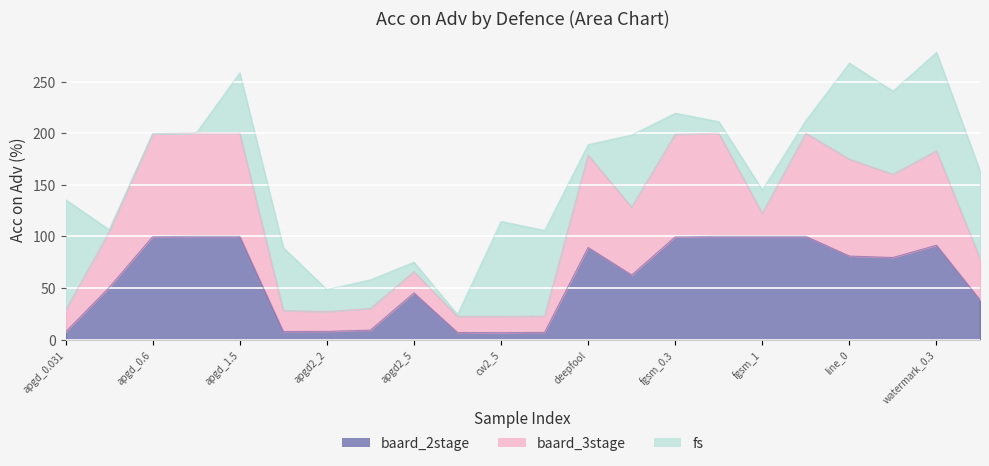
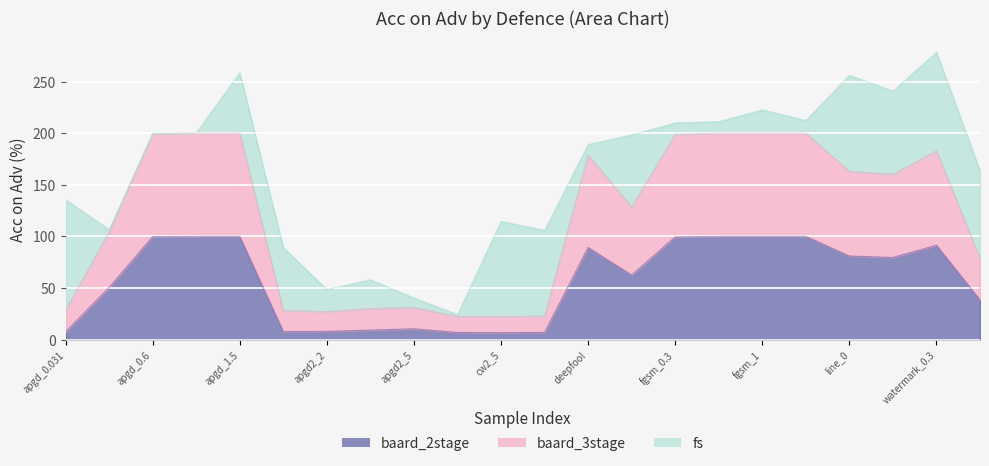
  {
    "baard_2stage": {
      "apgd_0.031": 7,
      "apgd_0.6": 100,
      "apgd_1.5": 100,
      "apgd2_2": 8,
-     "apgd2_5": 45,
+     "apgd2_5": 10,
      "cw2_5": 7,
      "deepfool": 89,
      "fgsm_0.3": 100,
      "fgsm_1": 100,
      "line_0": 81,
      "watermark_0.3": 91
    },
    "baard_3stage": {
      "apgd_0.031": 21,
      "apgd_1.5": 100,
      "apgd2_2": 19,
      "apgd2_5": 21,
      "cw2_5": 16,
      "deepfool": 90,
      "fgsm_0.3": 100,
-     "fgsm_1": 22,
-     "line_0": 94,
+     "fgsm_1": 100,
+     "line_0": 82,
      "watermark_0.3": 92
    },
    "fs": {
      "apgd_0.031": 107,
      "apgd_1.5": 59,
      "apgd2_2": 21,
      "apgd2_5": 9,
      "cw2_5": 92,
      "deepfool": 10,
-     "fgsm_0.3": 20,
+     "fgsm_0.3": 11,
      "fgsm_1": 23,
      "line_0": 93,
      "watermark_0.3": 95
    }
  }
